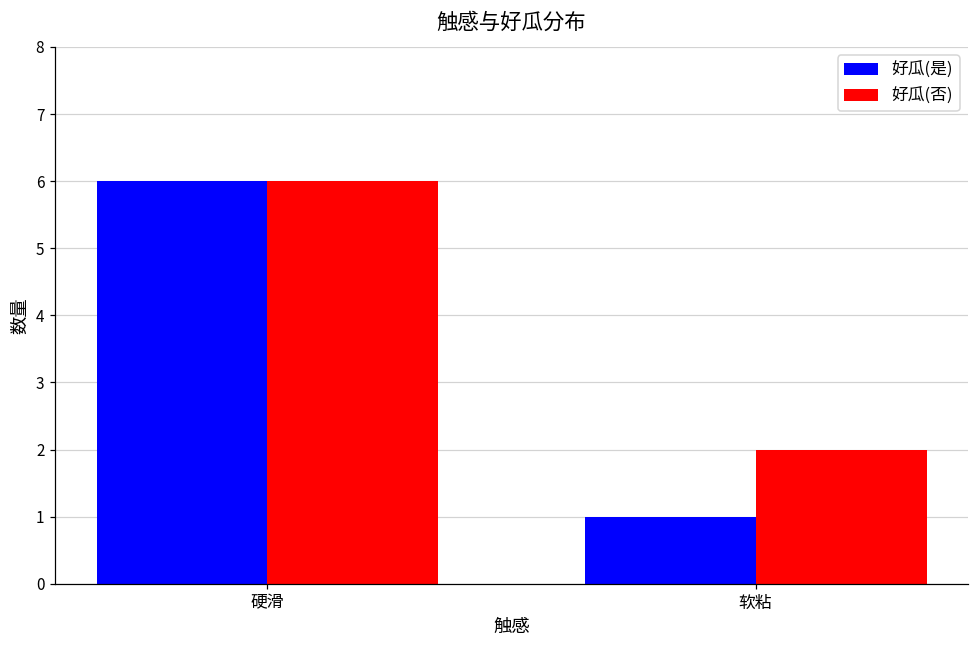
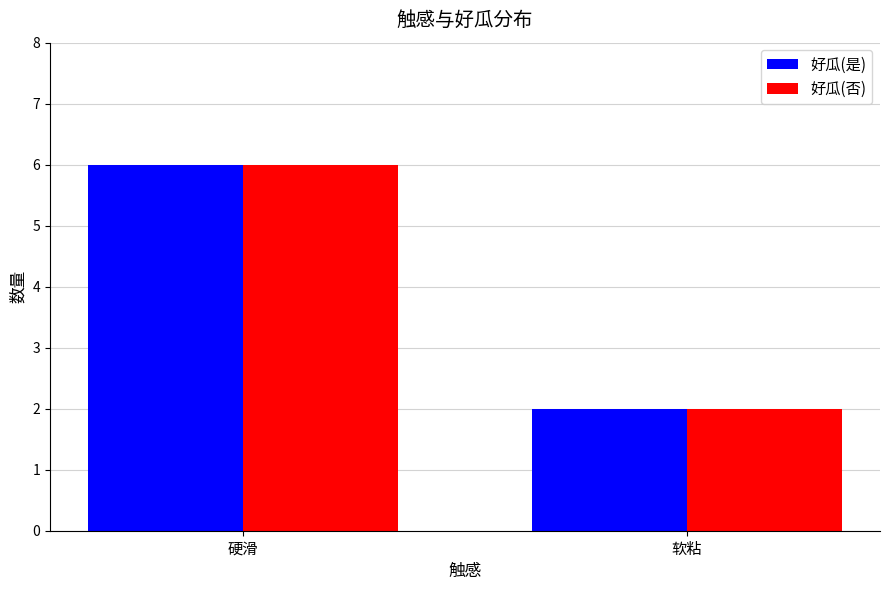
  {
    "好瓜(是)": {
      "硬滑": 6,
-     "软粘": 1
+     "软粘": 2
    },
    "好瓜(否)": {
      "硬滑": 6,
      "软粘": 2
    }
  }
